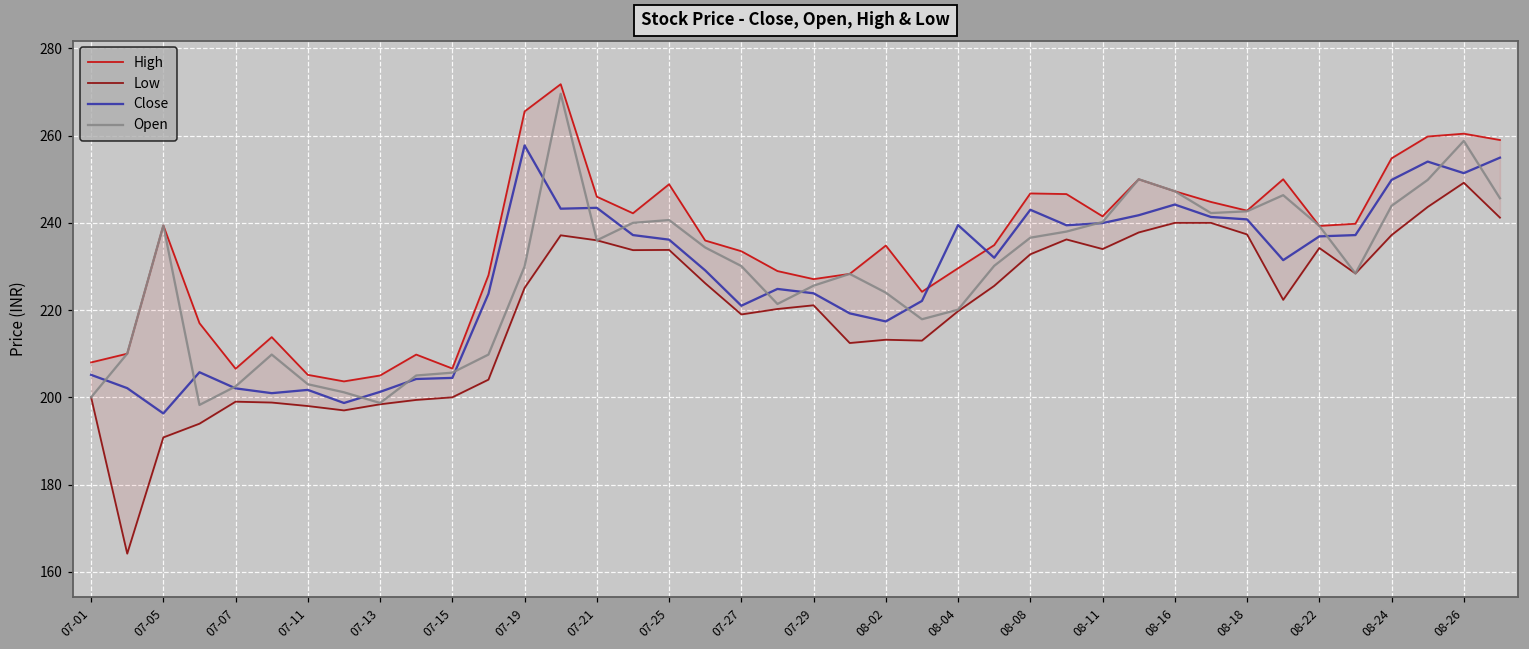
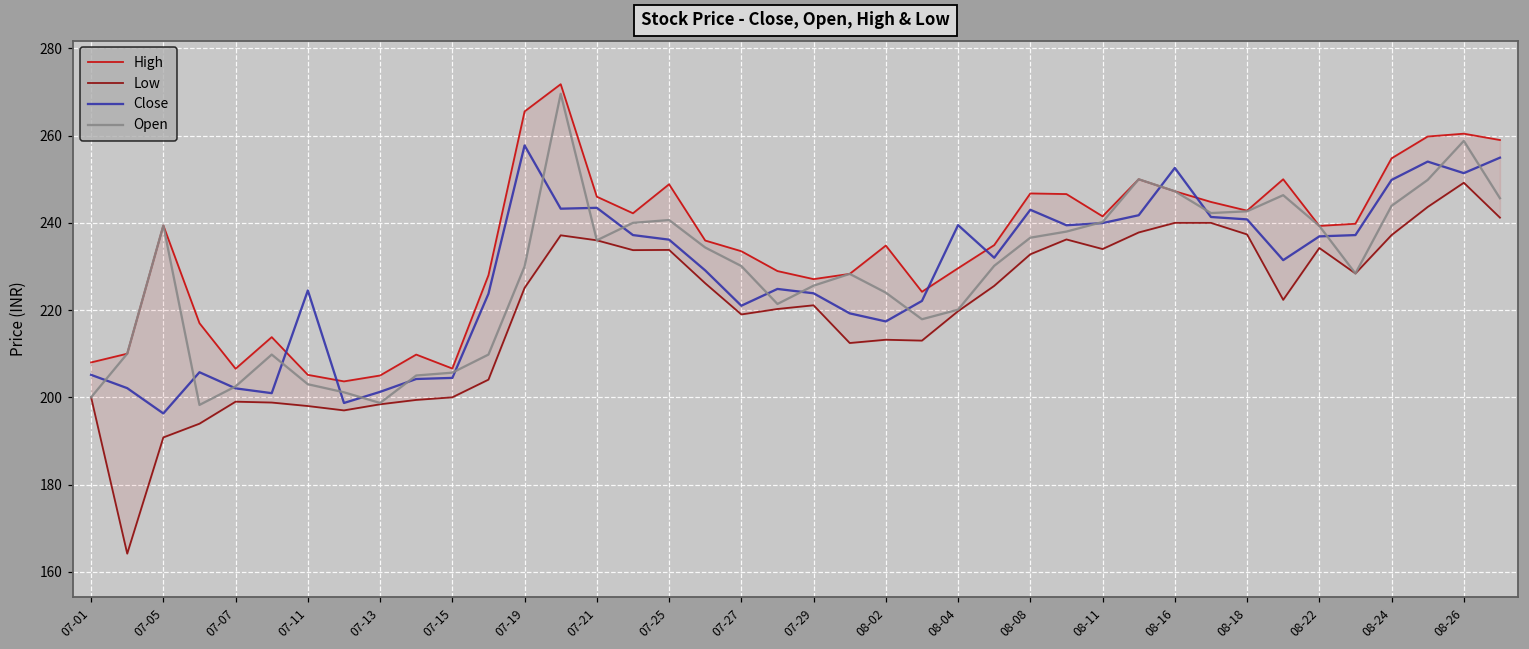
  {
    "High": {
      "07-01": 208,
      "07-07": 207,
      "07-11": 205,
      "07-13": 205,
      "07-15": 207,
      "07-19": 266,
      "07-21": 246,
      "07-25": 249,
      "07-27": 234,
      "07-29": 227,
      "08-02": 235,
      "08-04": 230,
      "08-08": 247,
      "08-11": 242,
      "08-24": 255,
      "08-26": 260
    },
    "Low": {
      "07-05": 191,
      "07-07": 199,
      "07-11": 198,
      "07-15": 200,
      "07-19": 225,
      "07-25": 234,
      "07-27": 219,
      "07-29": 221,
      "08-02": 213,
      "08-08": 233,
      "08-11": 234,
      "08-16": 240,
      "08-18": 237,
      "08-22": 234,
      "08-24": 237,
      "08-26": 249
    },
    "Close": {
      "07-01": 205,
      "07-05": 196,
-     "07-11": 202,
+     "07-11": 225,
      "07-13": 201,
      "07-15": 204,
      "07-19": 258,
      "07-21": 243,
      "07-25": 236,
      "07-27": 221,
      "07-29": 224,
      "08-02": 217,
      "08-04": 239,
      "08-08": 243,
-     "08-16": 244,
+     "08-16": 253,
      "08-18": 241,
      "08-22": 237,
      "08-24": 250,
      "08-26": 251
    },
    "Open": {
      "07-11": 203,
      "07-15": 206,
      "07-19": 230,
      "07-25": 241,
      "07-27": 230,
      "07-29": 226,
      "08-02": 224,
      "08-08": 237,
      "08-24": 244,
      "08-26": 259
    }
  }
